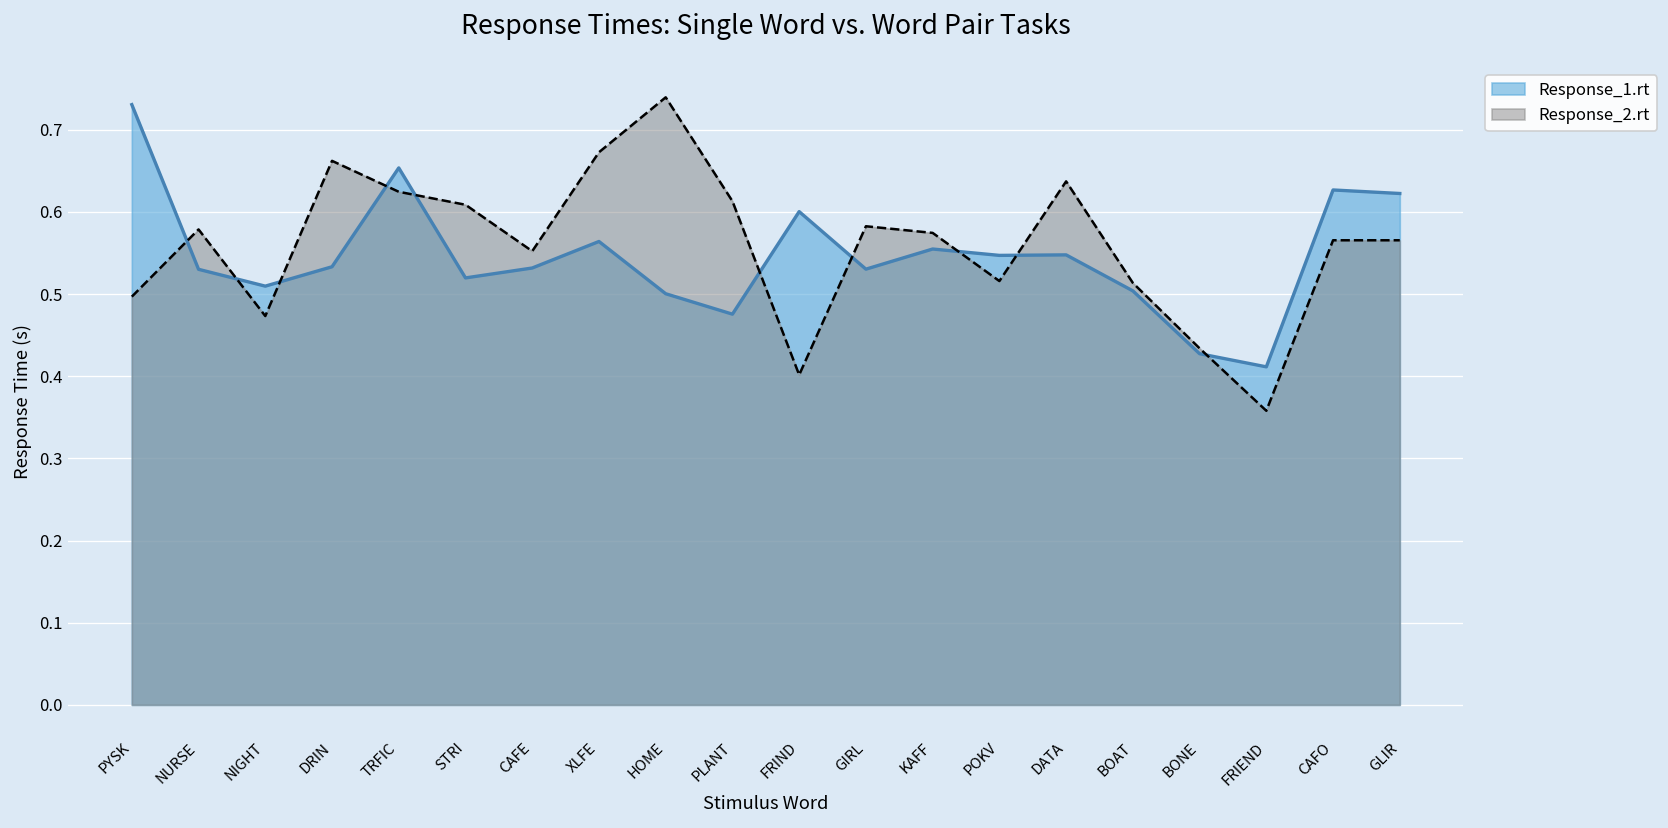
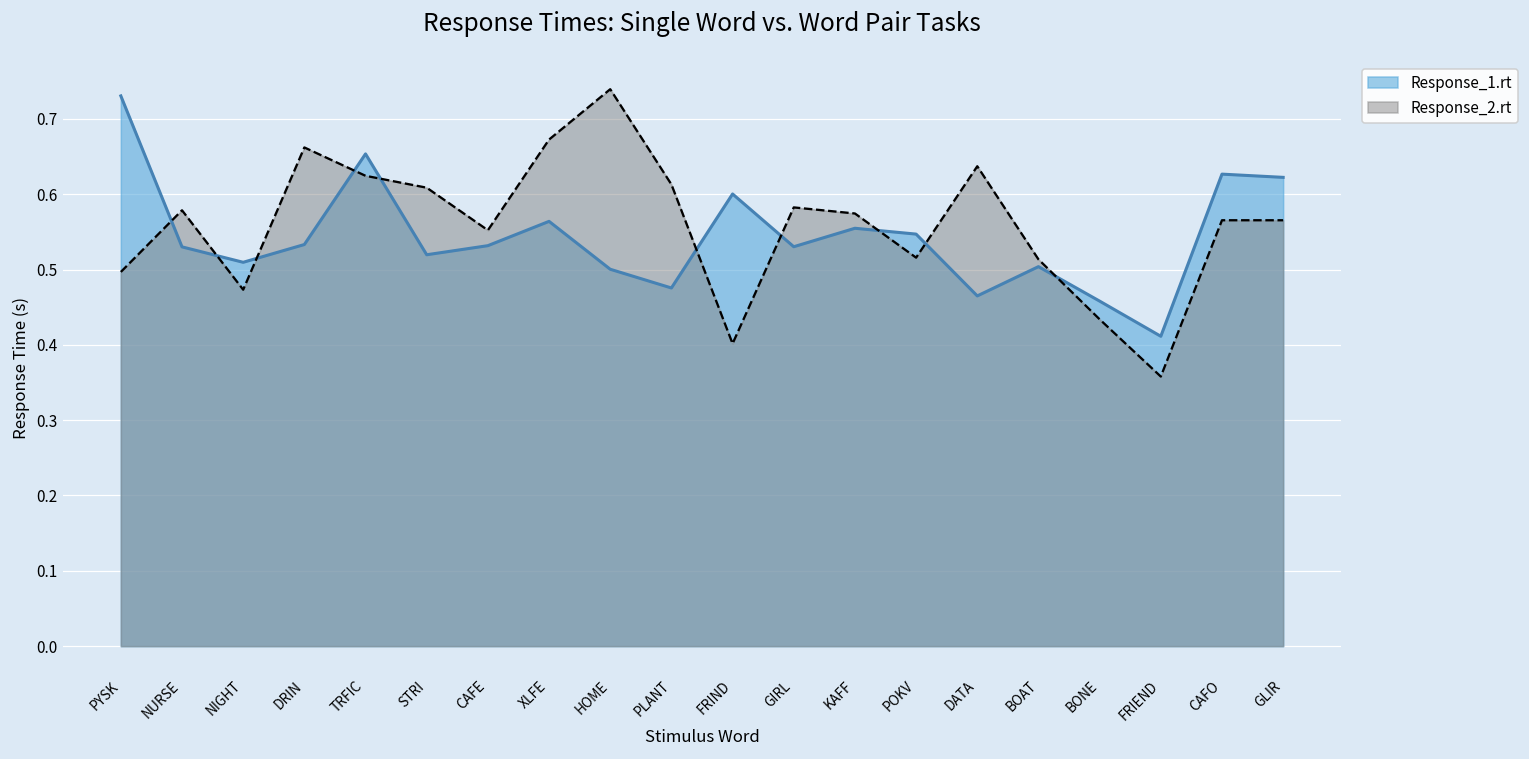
  {
    "Response_1.rt": {
      "PYSK": 0.73,
      "NURSE": 0.53,
      "NIGHT": 0.51,
      "DRIN": 0.53,
      "TRFIC": 0.65,
      "STRI": 0.52,
      "CAFE": 0.53,
      "XLFE": 0.56,
      "HOME": 0.50,
      "PLANT": 0.48,
      "FRIND": 0.60,
      "GIRL": 0.53,
      "KAFF": 0.55,
      "POKV": 0.55,
-     "DATA": 0.55,
+     "DATA": 0.46,
      "BOAT": 0.50,
-     "BONE": 0.43,
+     "BONE": 0.46,
      "FRIEND": 0.41,
      "CAFO": 0.63,
      "GLIR": 0.62
    },
    "Response_2.rt": {
      "PYSK": 0.50,
      "NURSE": 0.58,
      "NIGHT": 0.47,
      "DRIN": 0.66,
      "TRFIC": 0.62,
      "STRI": 0.61,
      "CAFE": 0.55,
      "XLFE": 0.67,
      "HOME": 0.74,
      "PLANT": 0.61,
      "FRIND": 0.40,
      "GIRL": 0.58,
      "KAFF": 0.57,
      "POKV": 0.52,
      "DATA": 0.64,
      "BOAT": 0.51,
      "BONE": 0.43,
      "FRIEND": 0.36,
      "CAFO": 0.57,
      "GLIR": 0.57
    }
  }
